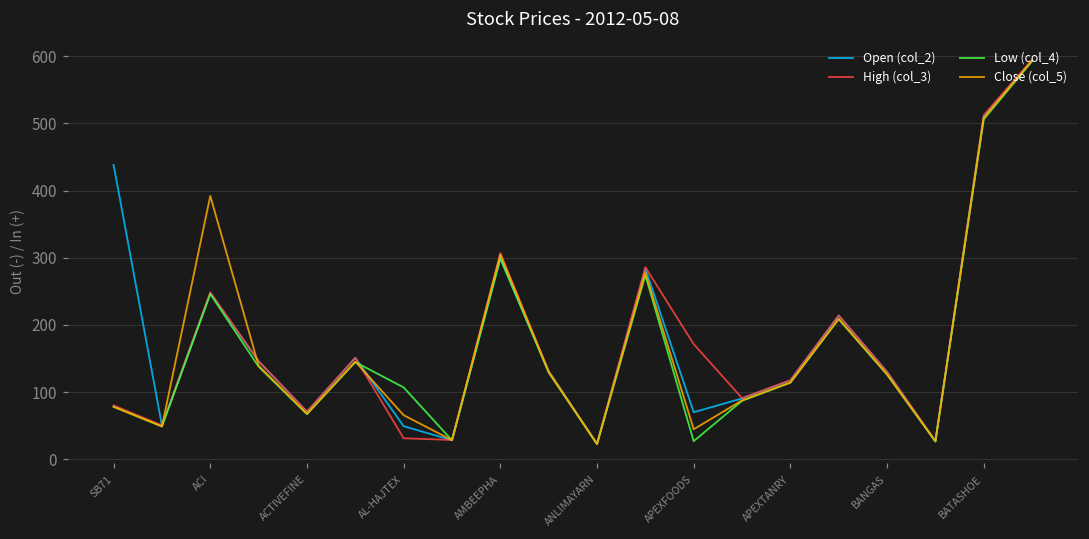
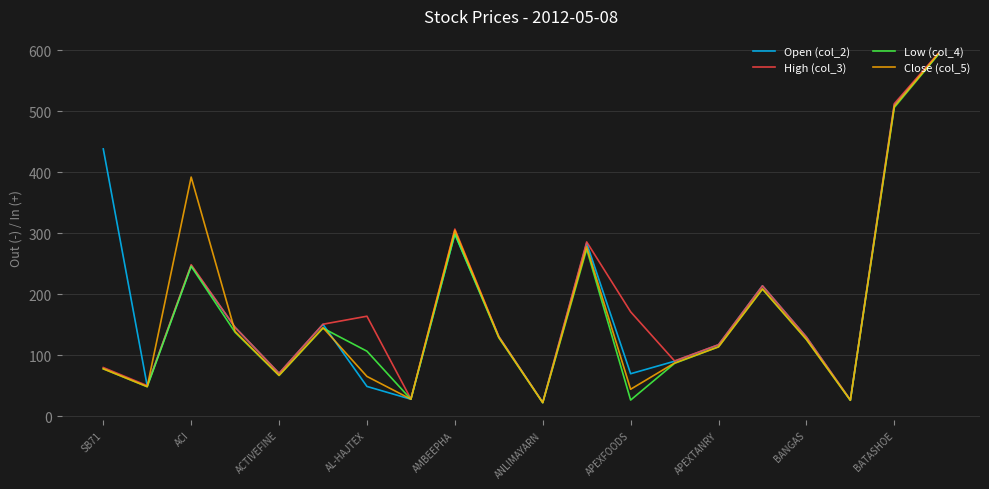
  {
    "Open (col_2)": {
      "SB71": 440,
      "AL-HAJTEX": 50,
      "APEXFOODS": 70
    },
    "High (col_3)": {
-     "AL-HAJTEX": 30,
+     "AL-HAJTEX": 160,
      "APEXFOODS": 170
    },
    "Low (col_4)": {
      "AL-HAJTEX": 110,
      "APEXFOODS": 30
    },
    "Close (col_5)": {
      "ACI": 390,
      "AL-HAJTEX": 70,
      "APEXFOODS": 40
    }
  }
